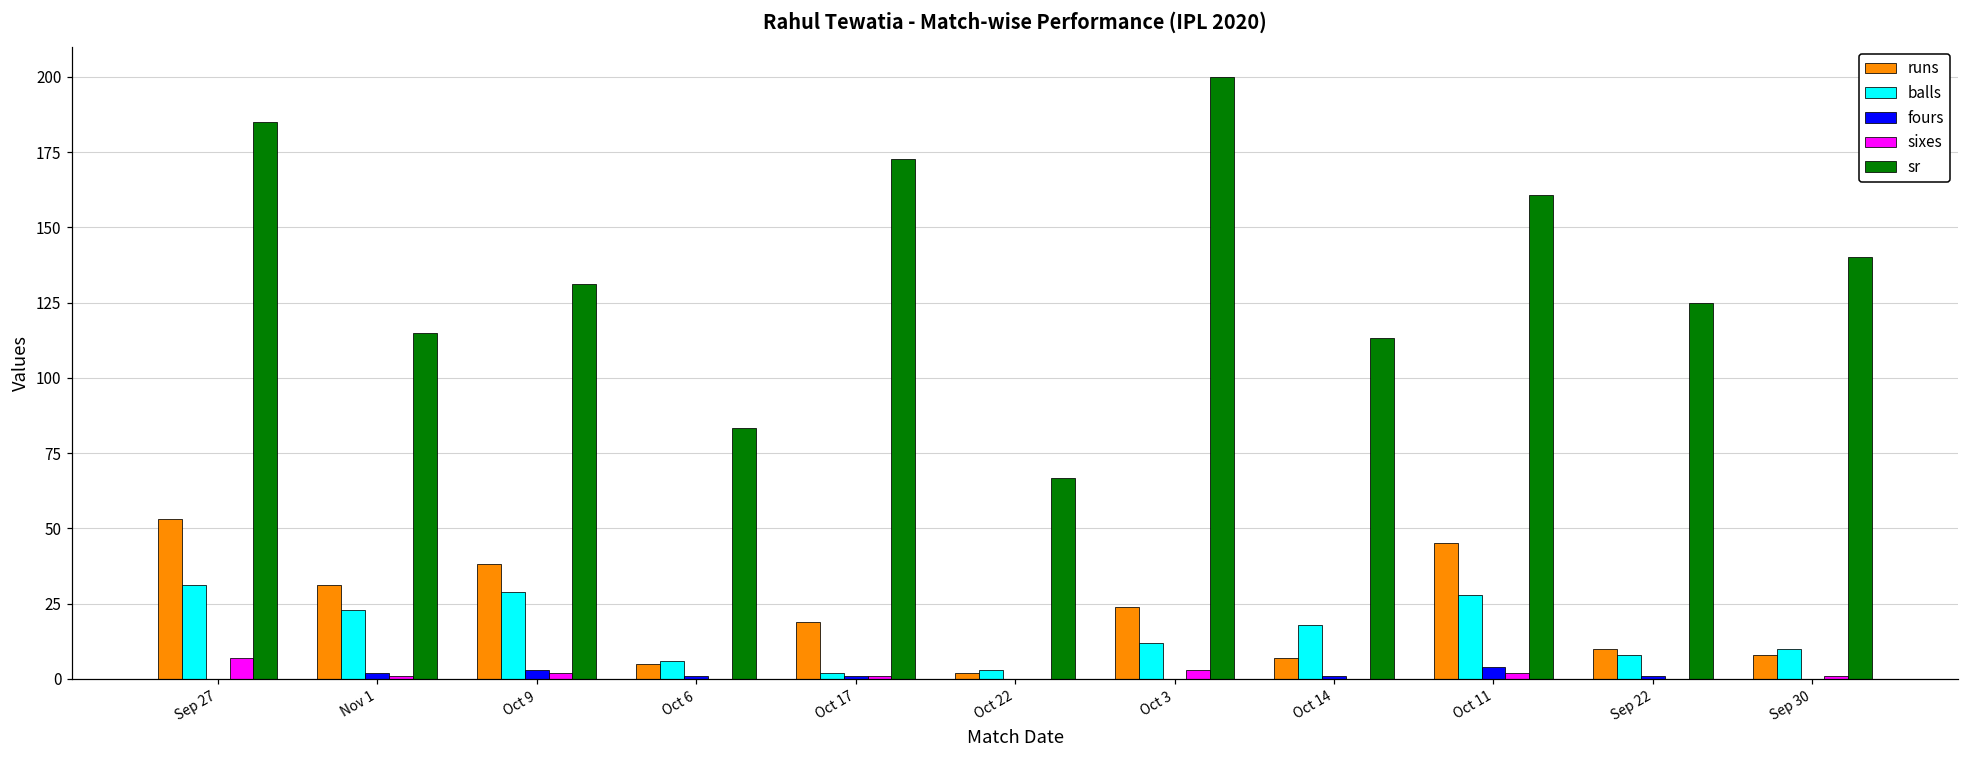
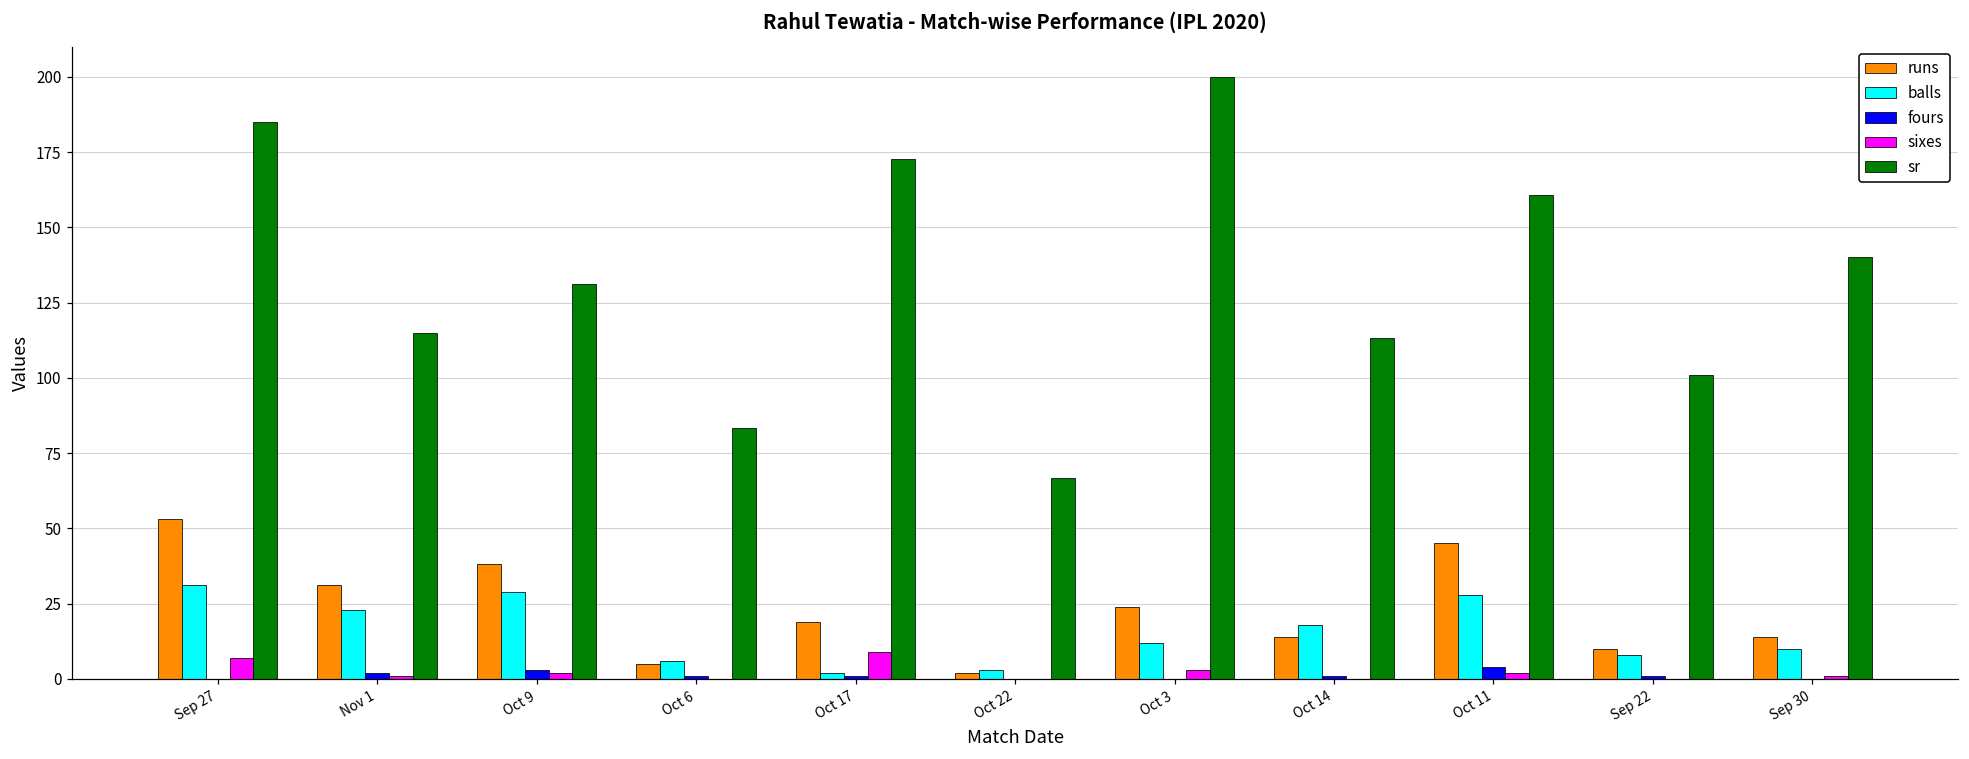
  {
    "runs": {
      "Sep 27": 53,
      "Nov 1": 31,
      "Oct 9": 38,
      "Oct 6": 5,
      "Oct 17": 19,
      "Oct 22": 2,
      "Oct 3": 24,
-     "Oct 14": 7,
+     "Oct 14": 14,
      "Oct 11": 45,
      "Sep 22": 10,
-     "Sep 30": 8
+     "Sep 30": 14
    },
    "balls": {
      "Sep 27": 31,
      "Nov 1": 23,
      "Oct 9": 29,
      "Oct 6": 6,
      "Oct 17": 2,
      "Oct 22": 3,
      "Oct 3": 12,
      "Oct 14": 18,
      "Oct 11": 28,
      "Sep 22": 8,
      "Sep 30": 10
    },
    "fours": {
      "Sep 27": 0,
      "Nov 1": 2,
      "Oct 9": 3,
      "Oct 6": 1,
      "Oct 17": 1,
      "Oct 22": 0,
      "Oct 3": 0,
      "Oct 14": 1,
      "Oct 11": 4,
      "Sep 22": 1,
      "Sep 30": 0
    },
    "sixes": {
      "Sep 27": 7,
      "Nov 1": 1,
      "Oct 9": 2,
      "Oct 6": 0,
-     "Oct 17": 1,
+     "Oct 17": 9,
      "Oct 22": 0,
      "Oct 3": 3,
      "Oct 14": 0,
      "Oct 11": 2,
      "Sep 22": 0,
      "Sep 30": 1
    },
    "sr": {
      "Sep 27": 185,
      "Nov 1": 115,
      "Oct 9": 131,
      "Oct 6": 83,
      "Oct 17": 173,
      "Oct 22": 67,
      "Oct 3": 200,
      "Oct 14": 113,
      "Oct 11": 161,
-     "Sep 22": 125,
+     "Sep 22": 101,
      "Sep 30": 140
    }
  }
